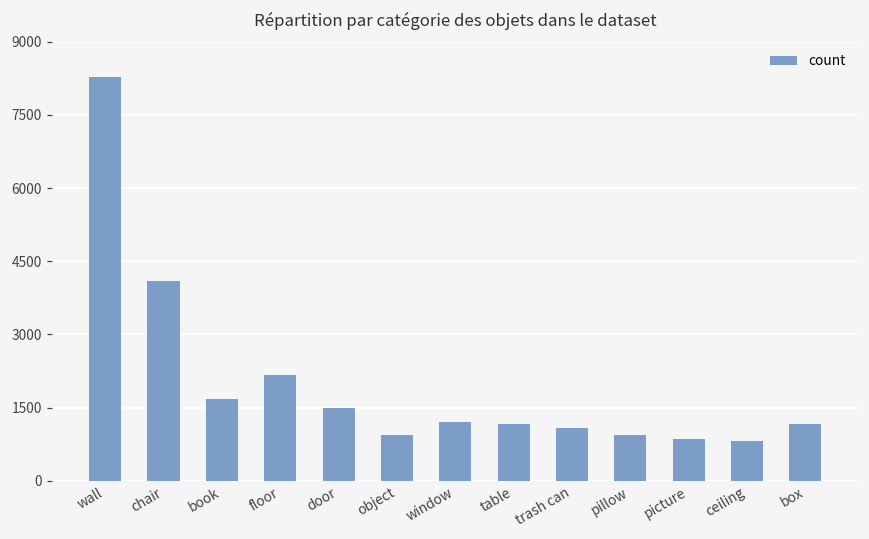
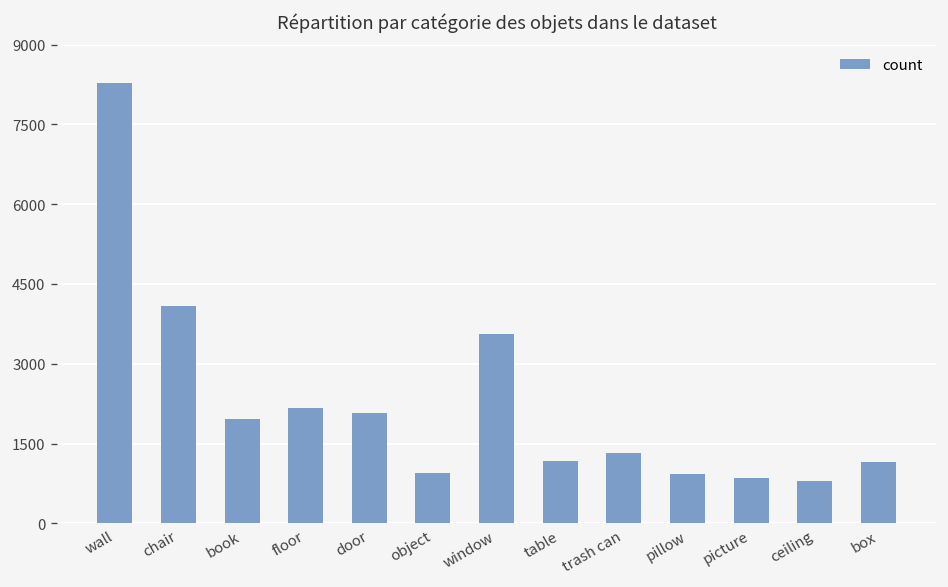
  {
    "wall": 8300,
    "chair": 4100,
-   "book": 1700,
+   "book": 2000,
    "floor": 2200,
-   "door": 1500,
+   "door": 2100,
    "object": 900,
-   "window": 1200,
+   "window": 3600,
    "table": 1200,
-   "trash can": 1100,
+   "trash can": 1300,
    "pillow": 900,
    "picture": 900,
    "ceiling": 800,
    "box": 1200
  }
